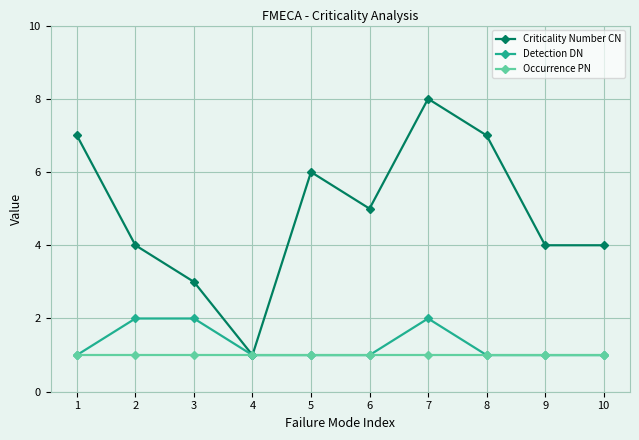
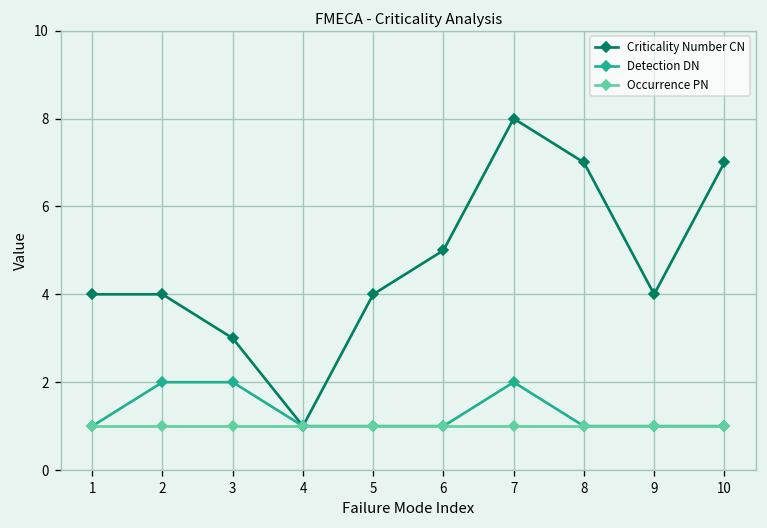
  {
    "Criticality Number CN": {
-     "1": 7,
+     "1": 4,
      "2": 4,
      "3": 3,
-     "5": 6,
+     "5": 4,
      "6": 5,
      "7": 8,
      "8": 7,
      "9": 4,
-     "10": 4
+     "10": 7
    },
    "Detection DN": {
      "2": 2,
      "3": 2,
      "7": 2
    },
    "Occurrence PN": {
      "2": 1,
      "3": 1,
      "7": 1
    }
  }
